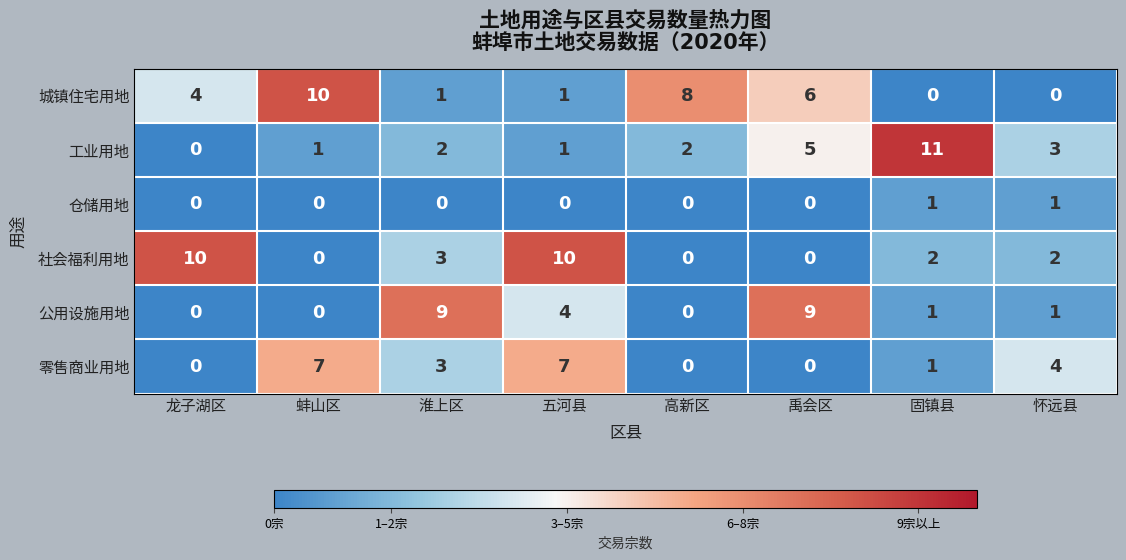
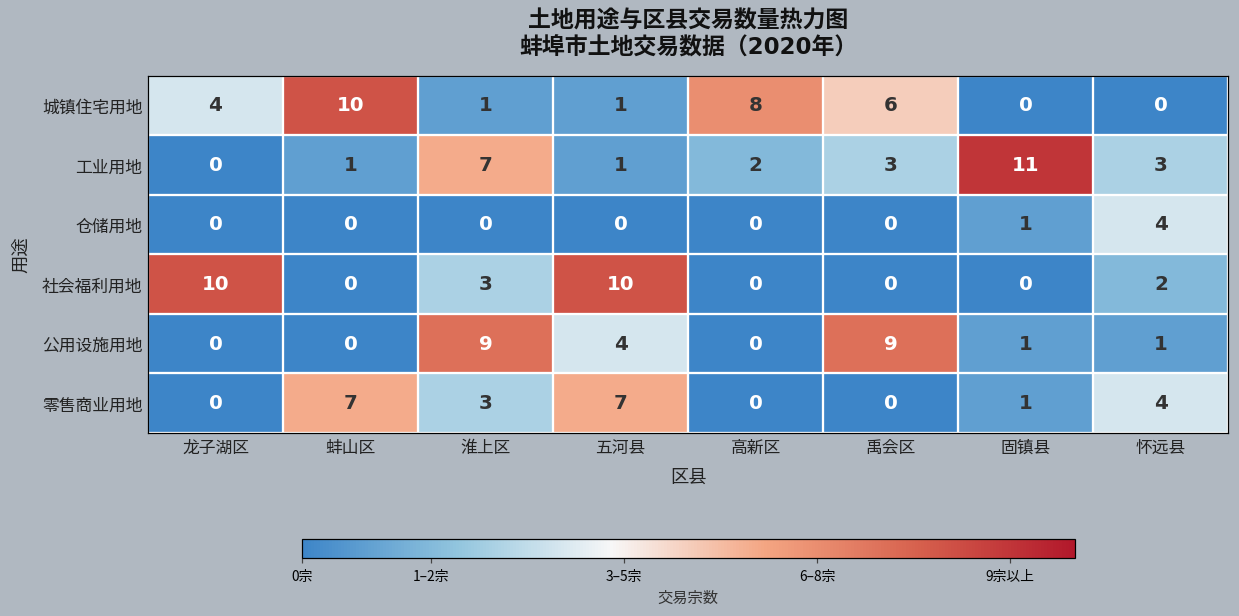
  {
    "城镇住宅用地": {
      "龙子湖区": 4,
      "蚌山区": 10,
      "淮上区": 1,
      "五河县": 1,
      "高新区": 8,
      "禹会区": 6,
      "固镇县": 0,
      "怀远县": 0
    },
    "工业用地": {
      "龙子湖区": 0,
      "蚌山区": 1,
-     "淮上区": 2,
+     "淮上区": 7,
      "五河县": 1,
      "高新区": 2,
-     "禹会区": 5,
+     "禹会区": 3,
      "固镇县": 11,
      "怀远县": 3
    },
    "仓储用地": {
      "龙子湖区": 0,
      "蚌山区": 0,
      "淮上区": 0,
      "五河县": 0,
      "高新区": 0,
      "禹会区": 0,
      "固镇县": 1,
-     "怀远县": 1
+     "怀远县": 4
    },
    "社会福利用地": {
      "龙子湖区": 10,
      "蚌山区": 0,
      "淮上区": 3,
      "五河县": 10,
      "高新区": 0,
      "禹会区": 0,
-     "固镇县": 2,
+     "固镇县": 0,
      "怀远县": 2
    },
    "公用设施用地": {
      "龙子湖区": 0,
      "蚌山区": 0,
      "淮上区": 9,
      "五河县": 4,
      "高新区": 0,
      "禹会区": 9,
      "固镇县": 1,
      "怀远县": 1
    },
    "零售商业用地": {
      "龙子湖区": 0,
      "蚌山区": 7,
      "淮上区": 3,
      "五河县": 7,
      "高新区": 0,
      "禹会区": 0,
      "固镇县": 1,
      "怀远县": 4
    }
  }
